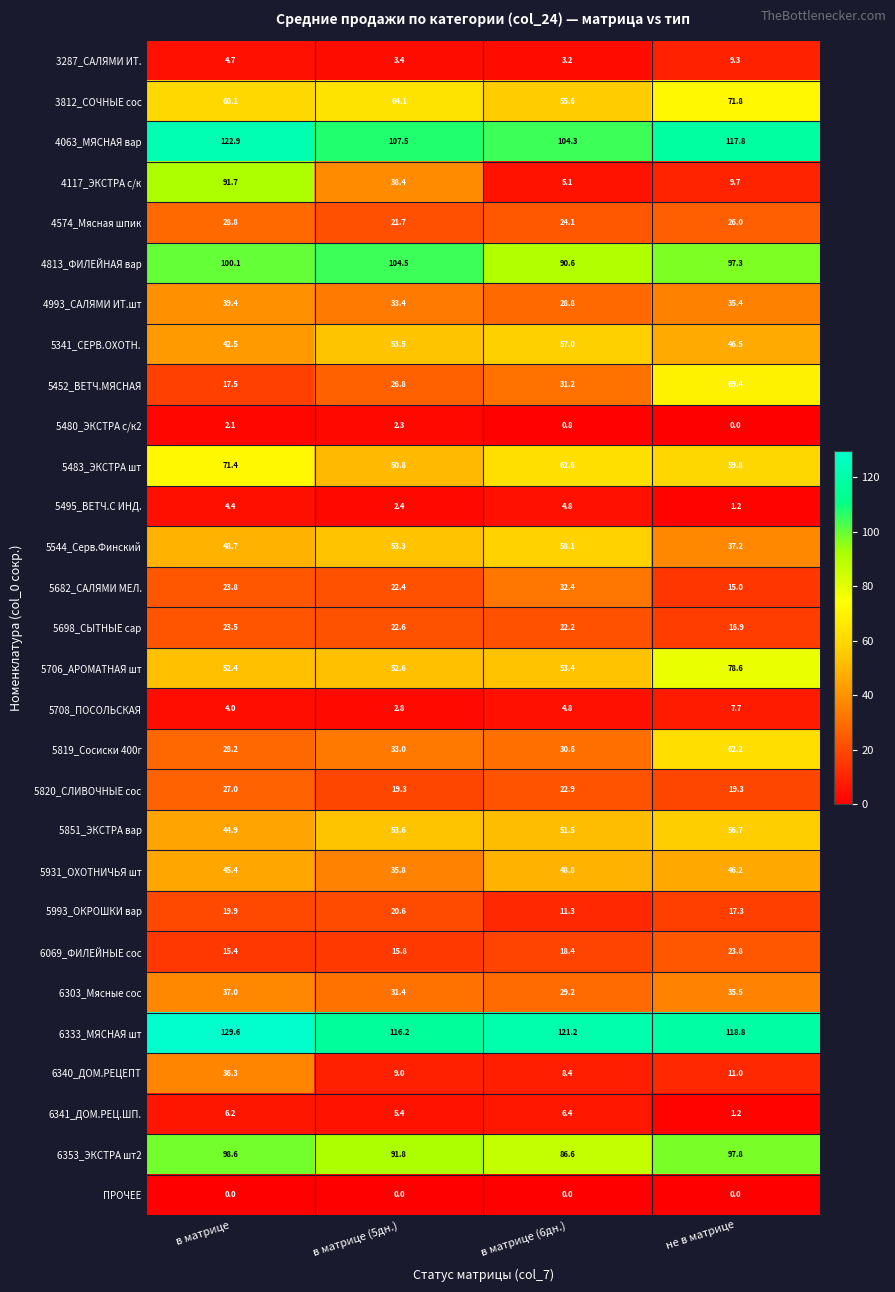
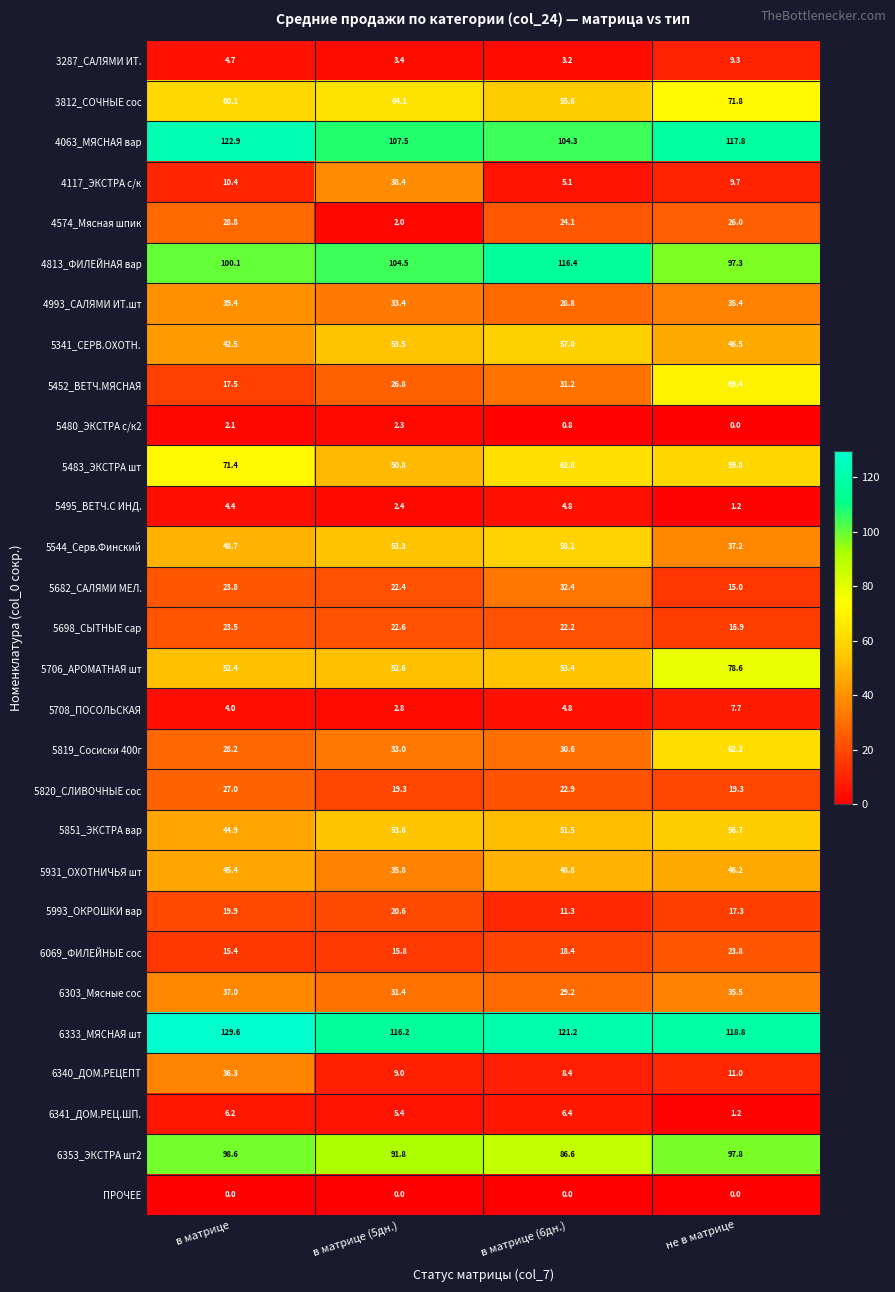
  {
    "3287_САЛЯМИ ИТ.": {
      "в матрице": 4.7,
      "в матрице (5дн.)": 3.4,
      "в матрице (6дн.)": 3.2,
      "не в матрице": 9.3
    },
    "3812_СОЧНЫЕ сос": {
      "в матрице": 60.1,
      "в матрице (5дн.)": 64.1,
      "в матрице (6дн.)": 55.6,
      "не в матрице": 71.8
    },
    "4063_МЯСНАЯ вар": {
      "в матрице": 122.9,
      "в матрице (5дн.)": 107.5,
      "в матрице (6дн.)": 104.3,
      "не в матрице": 117.8
    },
    "4117_ЭКСТРА с/к": {
-     "в матрице": 91.7,
+     "в матрице": 10.4,
      "в матрице (5дн.)": 38.4,
      "в матрице (6дн.)": 5.1,
      "не в матрице": 9.7
    },
    "4574_Мясная шпик": {
      "в матрице": 28.8,
-     "в матрице (5дн.)": 21.7,
+     "в матрице (5дн.)": 2.0,
      "в матрице (6дн.)": 24.1,
      "не в матрице": 26.0
    },
    "4813_ФИЛЕЙНАЯ вар": {
      "в матрице": 100.1,
      "в матрице (5дн.)": 104.5,
-     "в матрице (6дн.)": 90.6,
+     "в матрице (6дн.)": 116.4,
      "не в матрице": 97.3
    },
    "4993_САЛЯМИ ИТ.шт": {
      "в матрице": 39.4,
      "в матрице (5дн.)": 33.4,
      "в матрице (6дн.)": 28.8,
      "не в матрице": 35.4
    },
    "5341_СЕРВ.ОХОТН.": {
      "в матрице": 42.5,
      "в матрице (5дн.)": 53.5,
      "в матрице (6дн.)": 57.0,
      "не в матрице": 46.5
    },
    "5452_ВЕТЧ.МЯСНАЯ": {
      "в матрице": 17.5,
      "в матрице (5дн.)": 26.8,
      "в матрице (6дн.)": 31.2,
      "не в матрице": 69.4
    },
    "5480_ЭКСТРА с/к2": {
      "в матрице": 2.1,
      "в матрице (5дн.)": 2.3,
      "в матрице (6дн.)": 0.8,
      "не в матрице": 0.0
    },
    "5483_ЭКСТРА шт": {
      "в матрице": 71.4,
      "в матрице (5дн.)": 50.8,
      "в матрице (6дн.)": 62.6,
      "не в матрице": 59.8
    },
    "5495_ВЕТЧ.С ИНД.": {
      "в матрице": 4.4,
      "в матрице (5дн.)": 2.4,
      "в матрице (6дн.)": 4.8,
      "не в матрице": 1.2
    },
    "5544_Серв.Финский": {
      "в матрице": 48.7,
      "в матрице (5дн.)": 53.3,
      "в матрице (6дн.)": 58.1,
      "не в матрице": 37.2
    },
    "5682_САЛЯМИ МЕЛ.": {
      "в матрице": 23.8,
      "в матрице (5дн.)": 22.4,
      "в матрице (6дн.)": 32.4,
      "не в матрице": 15.0
    },
    "5698_СЫТНЫЕ сар": {
      "в матрице": 23.5,
      "в матрице (5дн.)": 22.6,
      "в матрице (6дн.)": 22.2,
      "не в матрице": 16.9
    },
    "5706_АРОМАТНАЯ шт": {
      "в матрице": 52.4,
      "в матрице (5дн.)": 52.6,
      "в матрице (6дн.)": 53.4,
      "не в матрице": 78.6
    },
    "5708_ПОСОЛЬСКАЯ": {
      "в матрице": 4.0,
      "в матрице (5дн.)": 2.8,
      "в матрице (6дн.)": 4.8,
      "не в матрице": 7.7
    },
    "5819_Сосиски 400г": {
      "в матрице": 28.2,
      "в матрице (5дн.)": 33.0,
      "в матрице (6дн.)": 30.6,
      "не в матрице": 62.2
    },
    "5820_СЛИВОЧНЫЕ сос": {
      "в матрице": 27.0,
      "в матрице (5дн.)": 19.3,
      "в матрице (6дн.)": 22.9,
      "не в матрице": 19.3
    },
    "5851_ЭКСТРА вар": {
      "в матрице": 44.9,
      "в матрице (5дн.)": 53.6,
      "в матрице (6дн.)": 51.5,
      "не в матрице": 56.7
    },
    "5931_ОХОТНИЧЬЯ шт": {
      "в матрице": 45.4,
      "в матрице (5дн.)": 35.8,
      "в матрице (6дн.)": 48.8,
      "не в матрице": 46.2
    },
    "5993_ОКРОШКИ вар": {
      "в матрице": 19.9,
      "в матрице (5дн.)": 20.6,
      "в матрице (6дн.)": 11.3,
      "не в матрице": 17.3
    },
    "6069_ФИЛЕЙНЫЕ сос": {
      "в матрице": 15.4,
      "в матрице (5дн.)": 15.8,
      "в матрице (6дн.)": 18.4,
      "не в матрице": 23.8
    },
    "6303_Мясные сос": {
      "в матрице": 37.0,
      "в матрице (5дн.)": 31.4,
      "в матрице (6дн.)": 29.2,
      "не в матрице": 35.5
    },
    "6333_МЯСНАЯ шт": {
      "в матрице": 129.6,
      "в матрице (5дн.)": 116.2,
      "в матрице (6дн.)": 121.2,
      "не в матрице": 118.8
    },
    "6340_ДОМ.РЕЦЕПТ": {
      "в матрице": 36.3,
      "в матрице (5дн.)": 9.0,
      "в матрице (6дн.)": 8.4,
      "не в матрице": 11.0
    },
    "6341_ДОМ.РЕЦ.ШП.": {
      "в матрице": 6.2,
      "в матрице (5дн.)": 5.4,
      "в матрице (6дн.)": 6.4,
      "не в матрице": 1.2
    },
    "6353_ЭКСТРА шт2": {
      "в матрице": 98.6,
      "в матрице (5дн.)": 91.8,
      "в матрице (6дн.)": 86.6,
      "не в матрице": 97.8
    },
    "ПРОЧЕЕ": {
      "в матрице": 0.0,
      "в матрице (5дн.)": 0.0,
      "в матрице (6дн.)": 0.0,
      "не в матрице": 0.0
    }
  }
